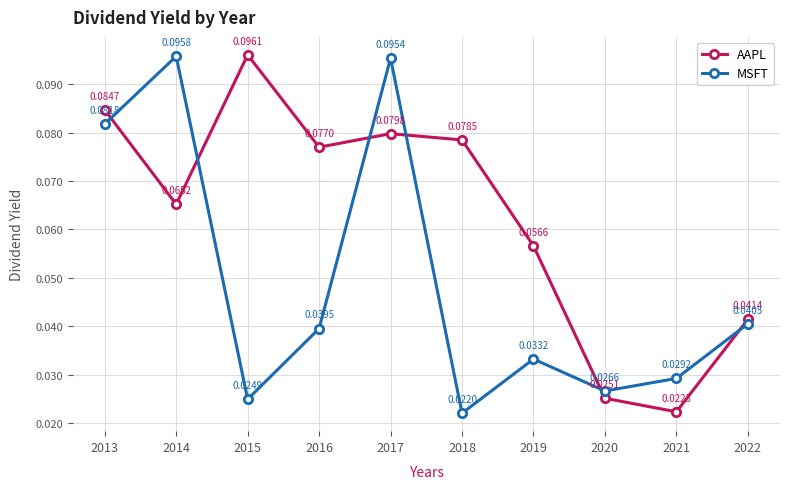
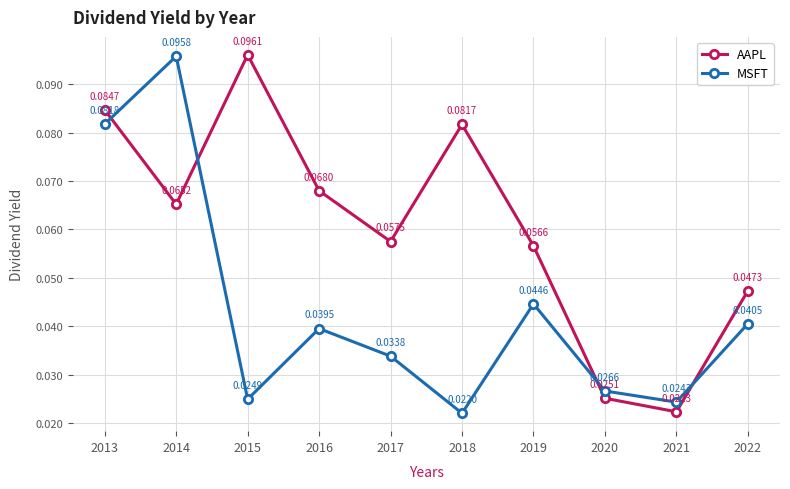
  {
    "AAPL": {
      "2013": 0.0847,
      "2014": 0.0652,
      "2015": 0.0961,
-     "2016": 0.0770,
-     "2017": 0.0798,
-     "2018": 0.0785,
+     "2016": 0.0680,
+     "2017": 0.0575,
+     "2018": 0.0817,
      "2019": 0.0566,
      "2021": 0.0223,
-     "2022": 0.0414
+     "2022": 0.0473
    },
    "MSFT": {
      "2014": 0.0958,
      "2015": 0.0249,
      "2016": 0.0395,
-     "2017": 0.0954,
+     "2017": 0.0338,
      "2018": 0.0220,
-     "2019": 0.0332,
-     "2021": 0.0292
+     "2019": 0.0446,
+     "2021": 0.0243
    }
  }
